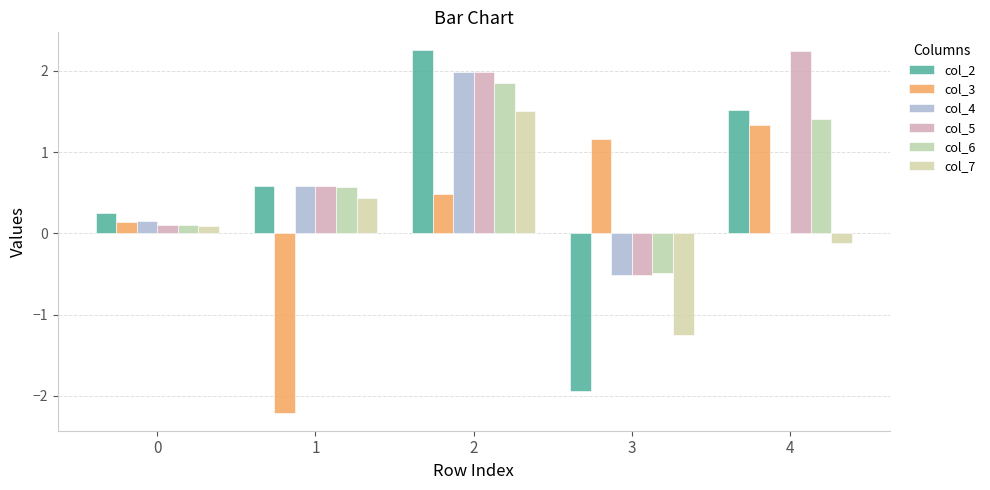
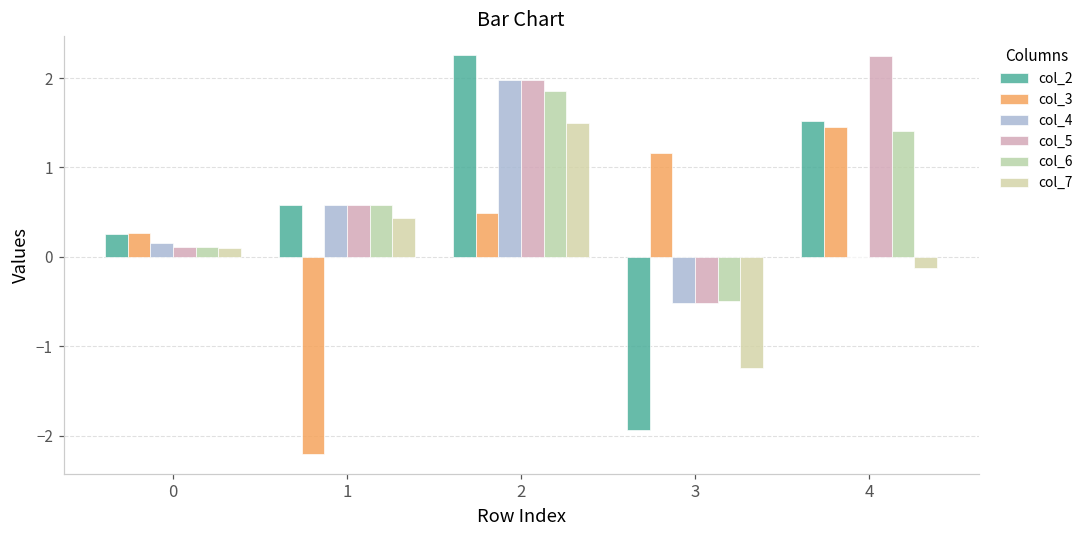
  {
    "col_2": {
      "0": 0.3,
      "1": 0.6,
      "2": 2.3,
      "3": -1.9,
      "4": 1.5
    },
    "col_3": {
-     "0": 0.1,
+     "0": 0.3,
      "1": -2.2,
      "2": 0.5,
      "3": 1.2,
-     "4": 1.3
+     "4": 1.4
    }
  }
